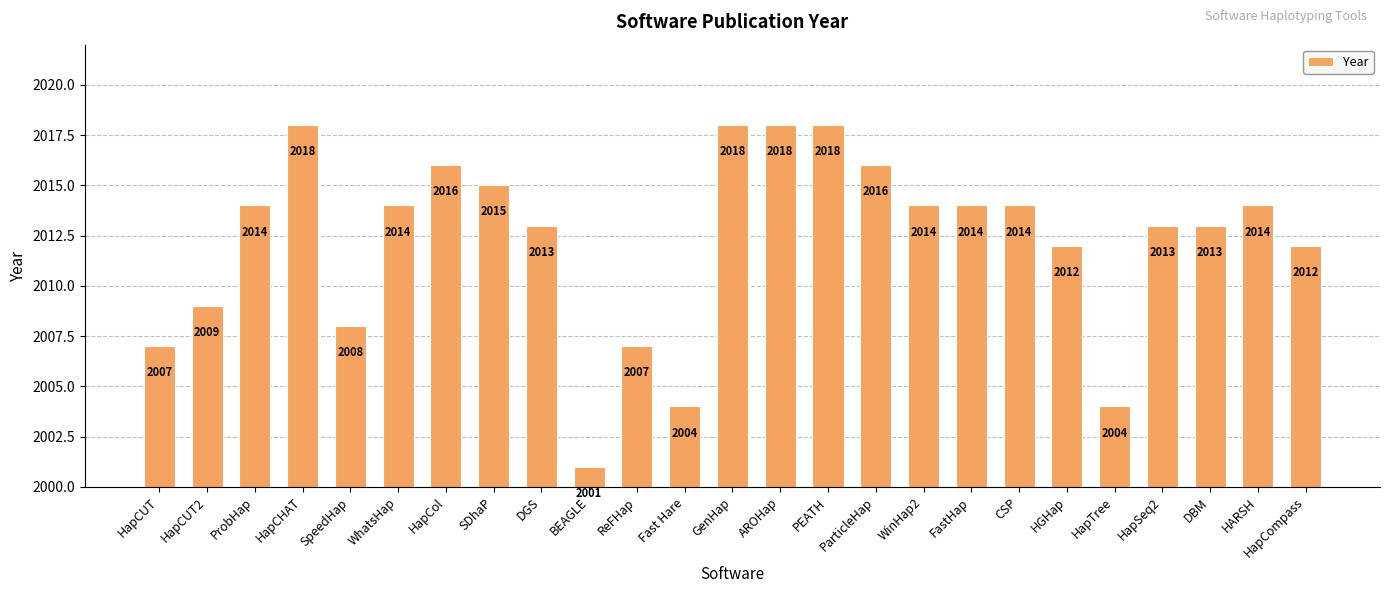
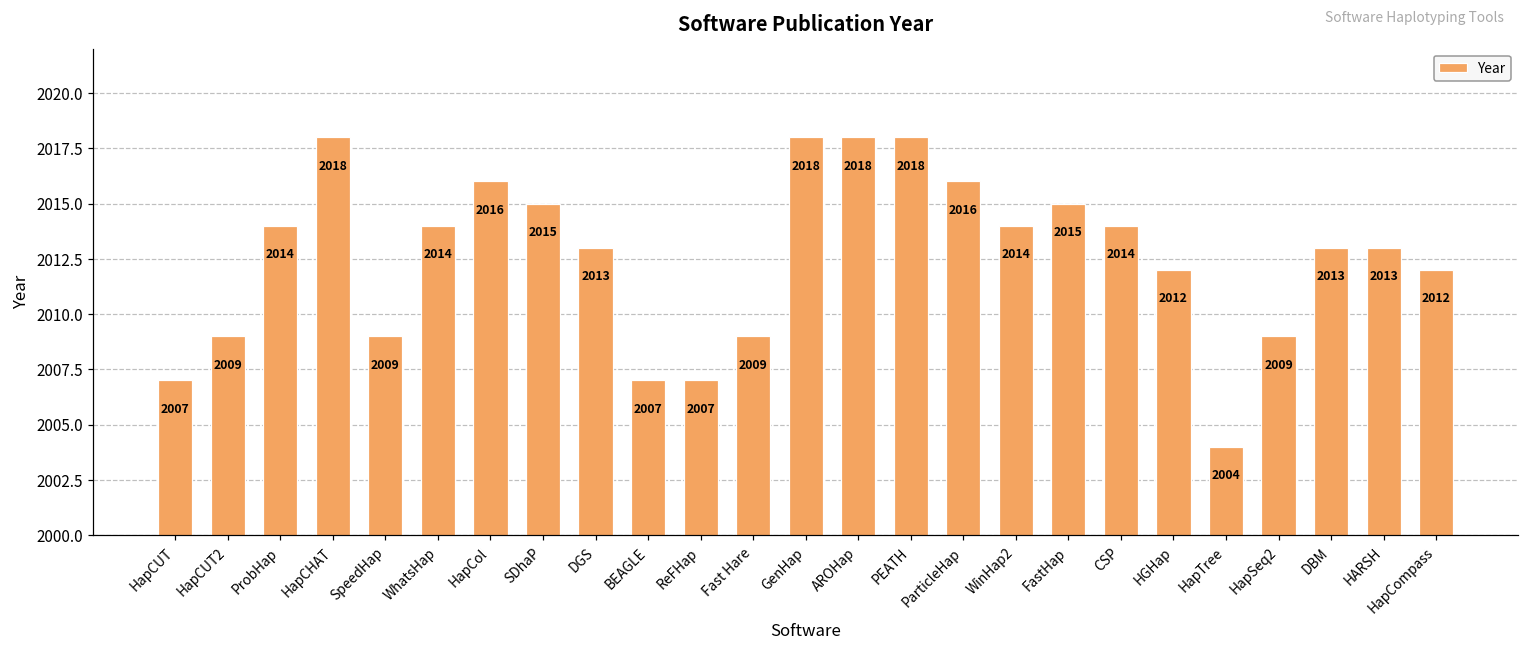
  {
    "Year": {
      "HapCHAT": 2018,
-     "SpeedHap": 2008,
-     "BEAGLE": 2001,
-     "Fast Hare": 2004,
+     "SpeedHap": 2009,
+     "BEAGLE": 2007,
+     "Fast Hare": 2009,
      "GenHap": 2018,
      "AROHap": 2018,
      "PEATH": 2018,
-     "FastHap": 2014,
-     "HapSeq2": 2013,
-     "HARSH": 2014
+     "FastHap": 2015,
+     "HapSeq2": 2009,
+     "HARSH": 2013
    }
  }
